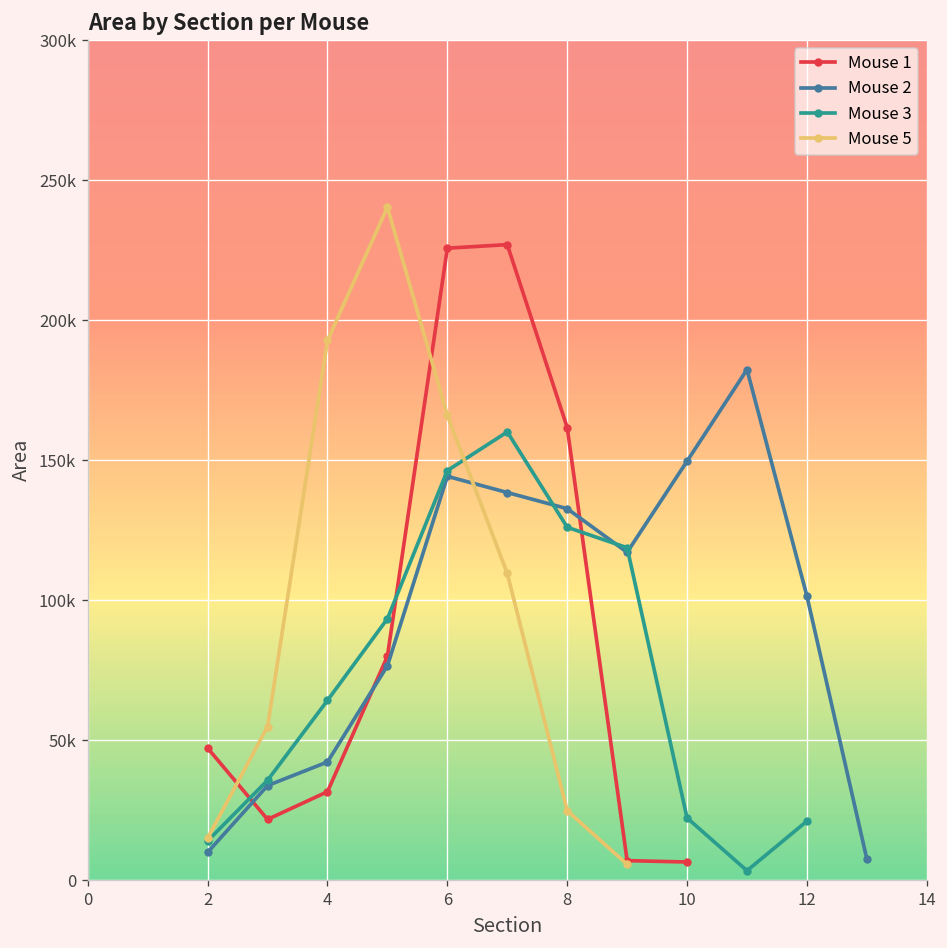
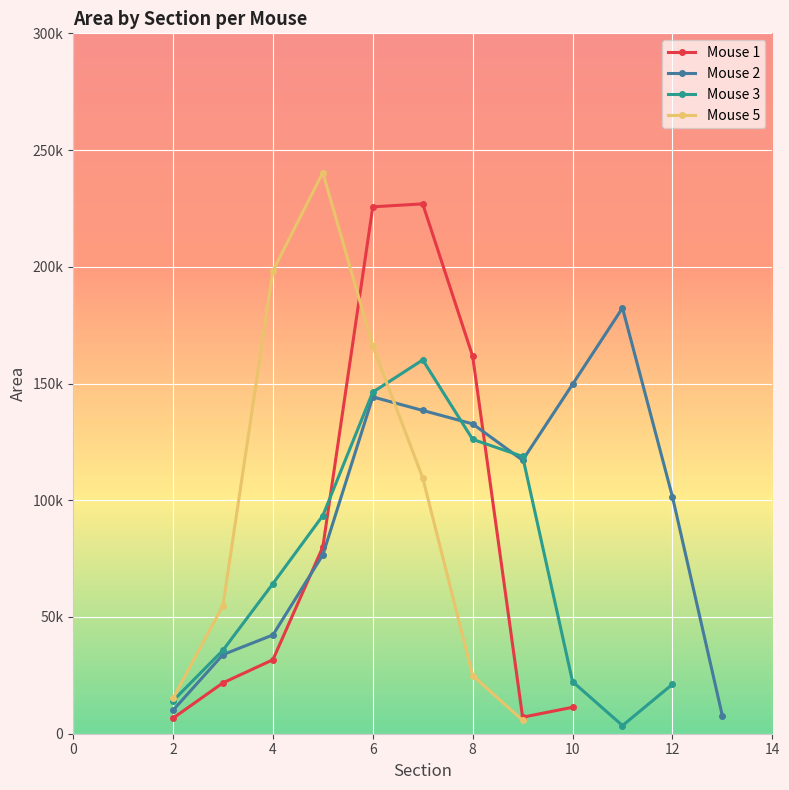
  {
    "Mouse 1": {
-     "2": 47000,
+     "2": 7000,
      "4": 32000,
      "6": 226000,
      "8": 162000,
-     "10": 7000
+     "10": 11000
    },
    "Mouse 5": {
-     "4": 193000,
+     "4": 198000,
      "6": 166000,
      "8": 25000
    }
  }
